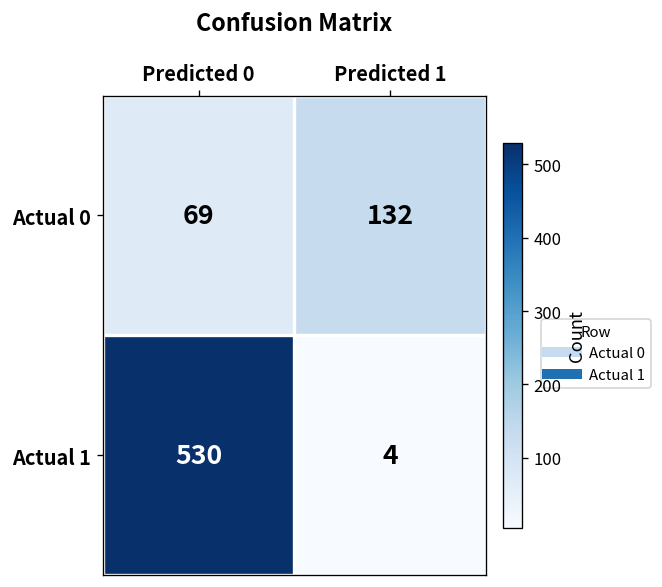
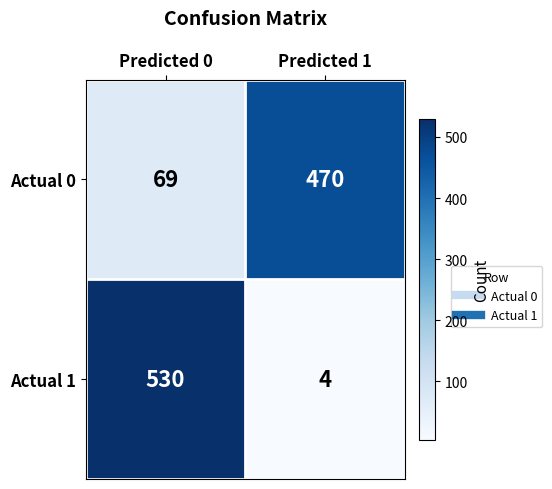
  {
    "Actual 0": {
      "Predicted 0": 69,
-     "Predicted 1": 132
+     "Predicted 1": 470
    },
    "Actual 1": {
      "Predicted 0": 530,
      "Predicted 1": 4
    }
  }
